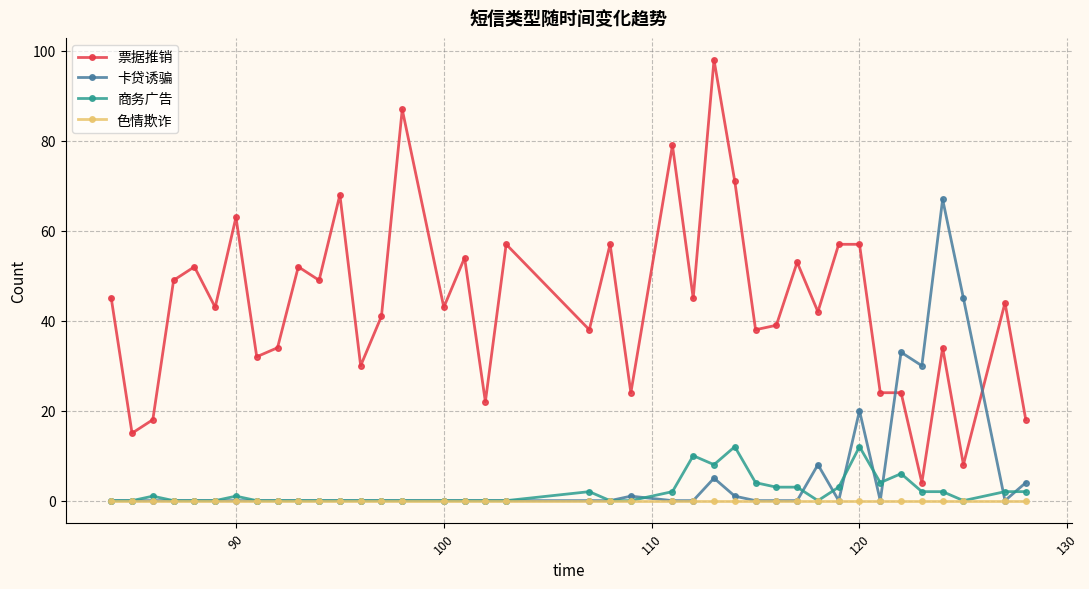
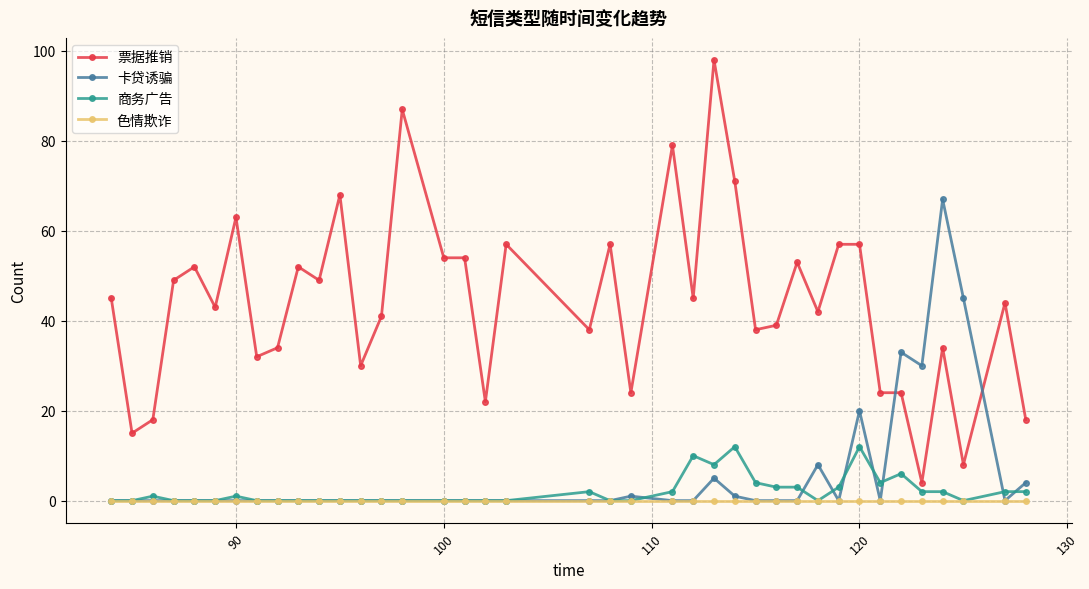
  {
    "票据推销": {
      "90": 63,
-     "100": 43,
+     "100": 54,
      "120": 57
    },
    "色情欺诈": {
      "120": 0
    }
  }
